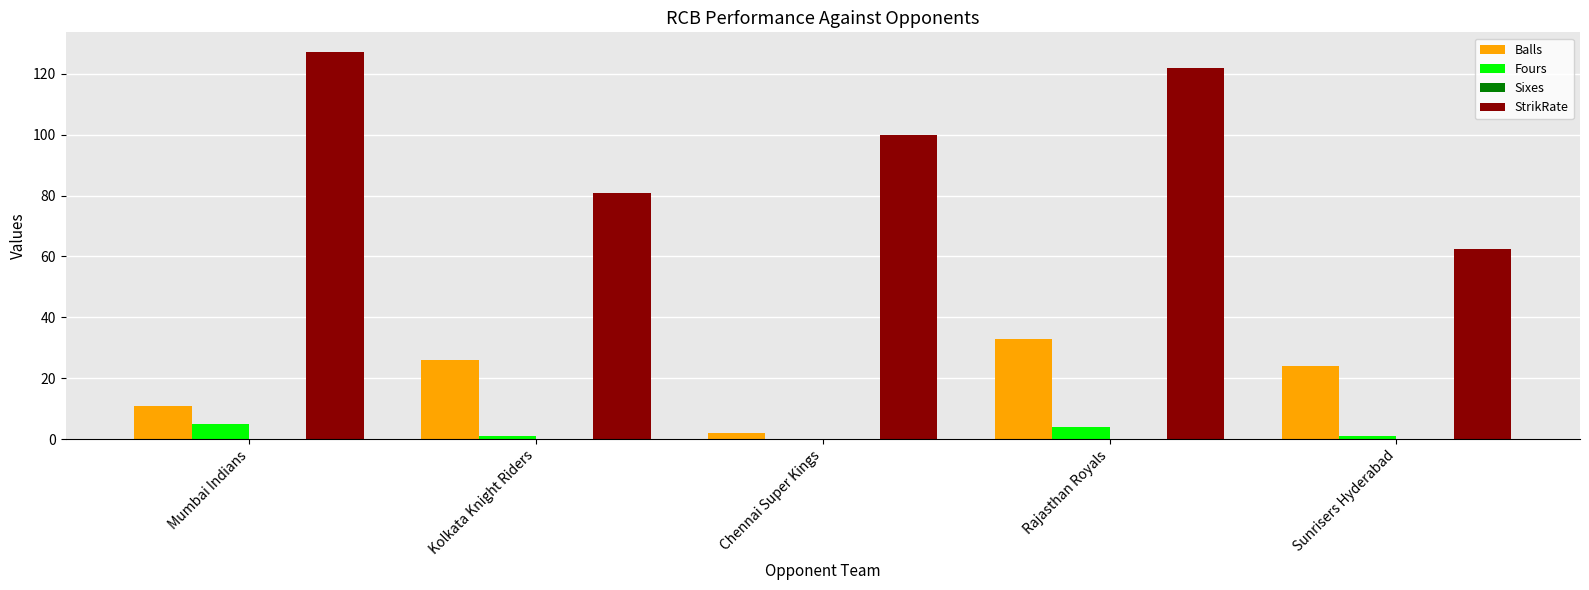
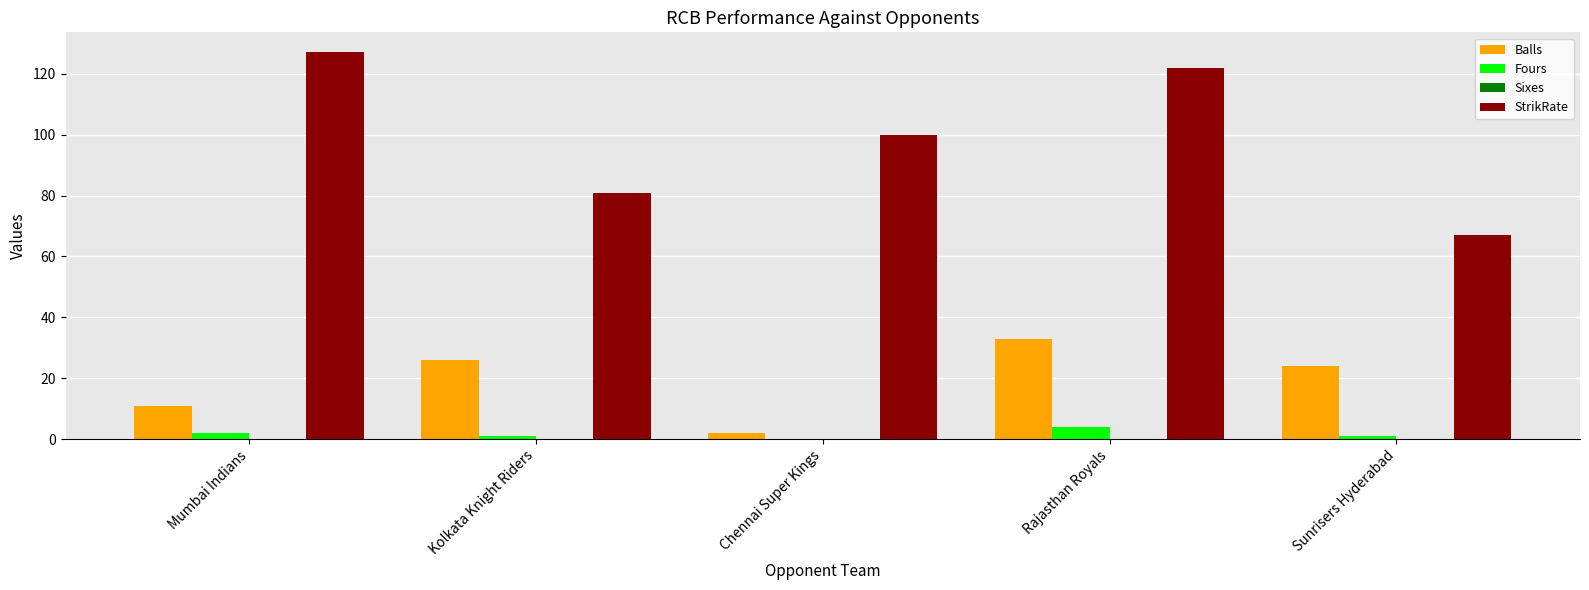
  {
    "Balls": {
      "Mumbai Indians": 11,
      "Kolkata Knight Riders": 26,
      "Chennai Super Kings": 2,
      "Rajasthan Royals": 33,
      "Sunrisers Hyderabad": 24
    },
    "Fours": {
-     "Mumbai Indians": 5,
+     "Mumbai Indians": 2,
      "Kolkata Knight Riders": 1,
      "Chennai Super Kings": 0,
      "Rajasthan Royals": 4,
      "Sunrisers Hyderabad": 1
    },
    "Sixes": {
      "Mumbai Indians": 0,
      "Kolkata Knight Riders": 0,
      "Chennai Super Kings": 0,
      "Rajasthan Royals": 0,
      "Sunrisers Hyderabad": 0
    },
    "StrikRate": {
      "Mumbai Indians": 127,
      "Kolkata Knight Riders": 81,
      "Chennai Super Kings": 100,
      "Rajasthan Royals": 122,
-     "Sunrisers Hyderabad": 63
+     "Sunrisers Hyderabad": 67
    }
  }
